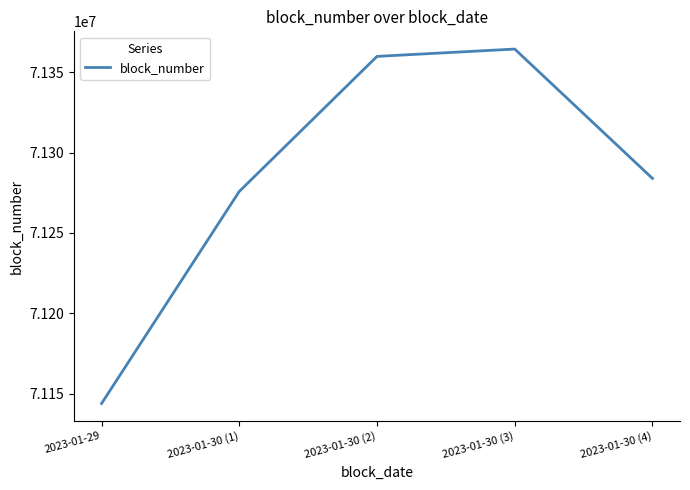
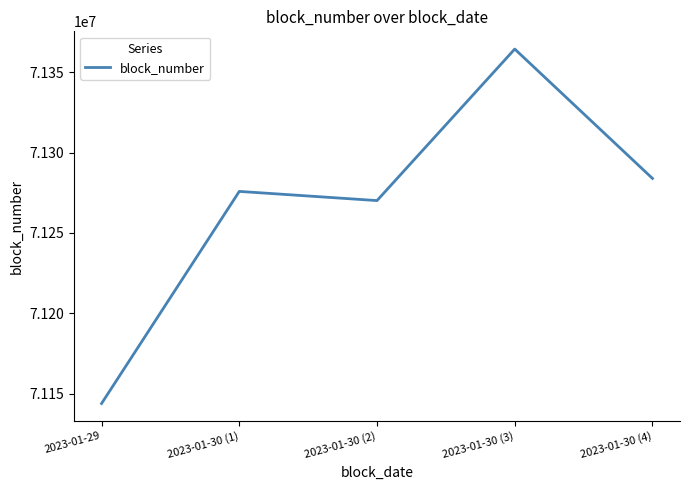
  {
    "2023-01-29": 71144000,
    "2023-01-30 (1)": 71276000,
-   "2023-01-30 (2)": 71360000,
+   "2023-01-30 (2)": 71270000,
    "2023-01-30 (3)": 71364000,
    "2023-01-30 (4)": 71284000
  }
